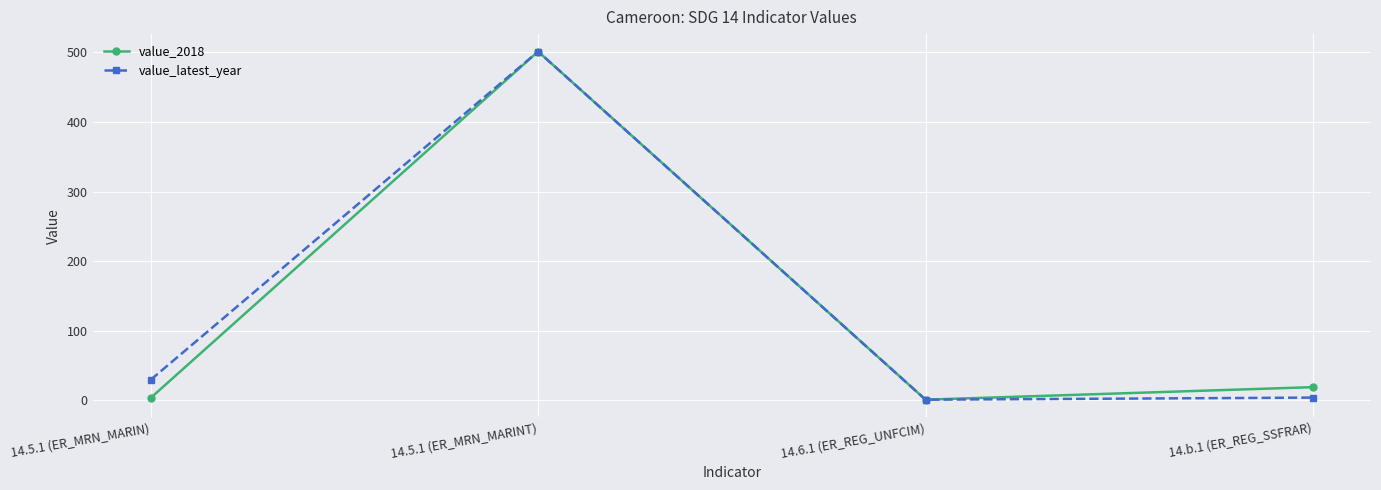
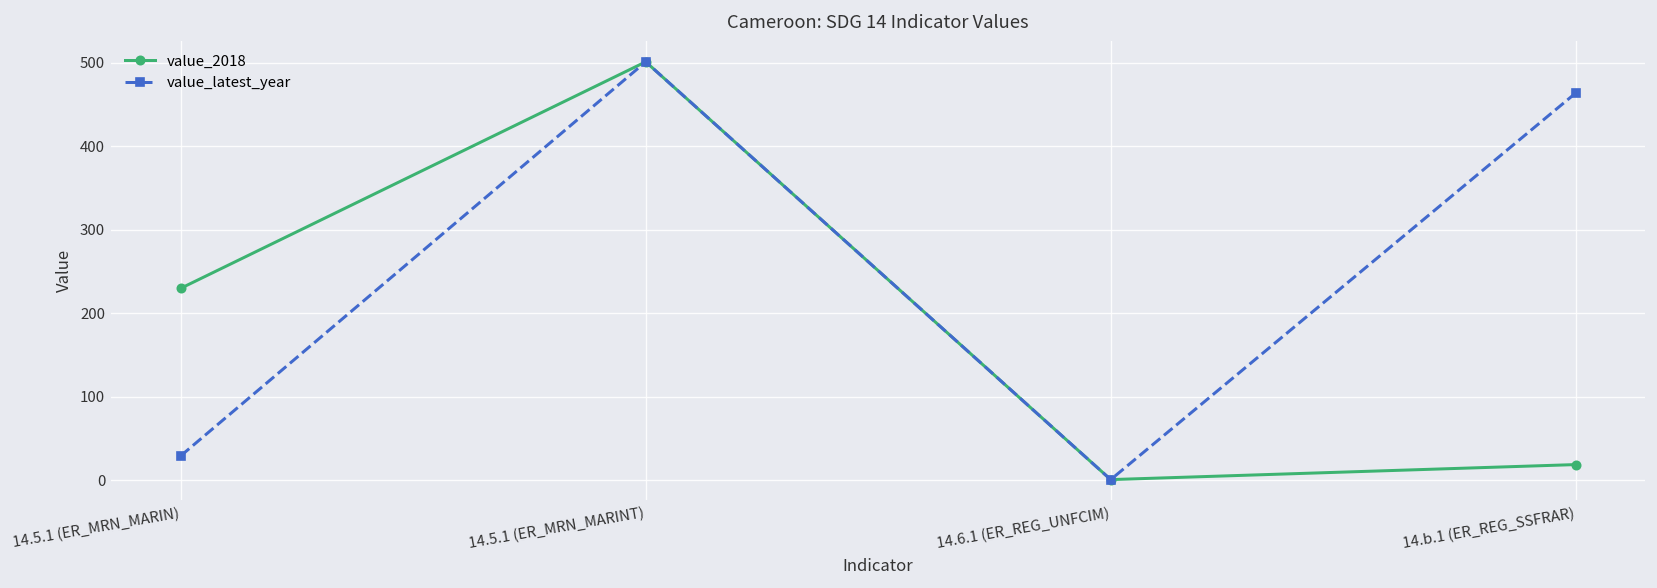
  {
    "value_2018": {
-     "14.5.1 (ER_MRN_MARIN)": 0,
+     "14.5.1 (ER_MRN_MARIN)": 230,
      "14.b.1 (ER_REG_SSFRAR)": 20
    },
    "value_latest_year": {
      "14.5.1 (ER_MRN_MARIN)": 30,
-     "14.b.1 (ER_REG_SSFRAR)": 0
+     "14.b.1 (ER_REG_SSFRAR)": 460
    }
  }
